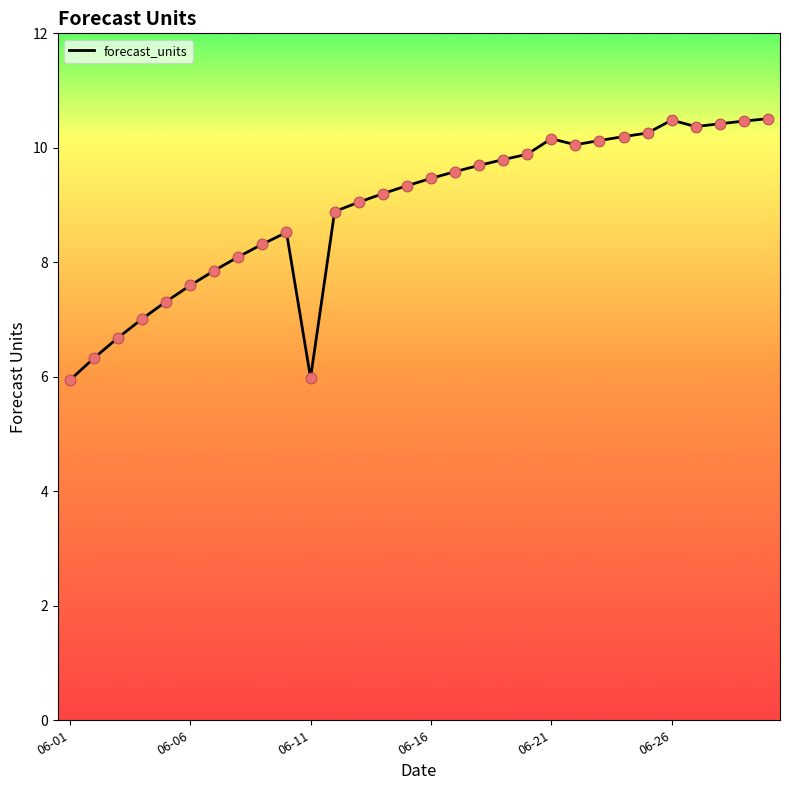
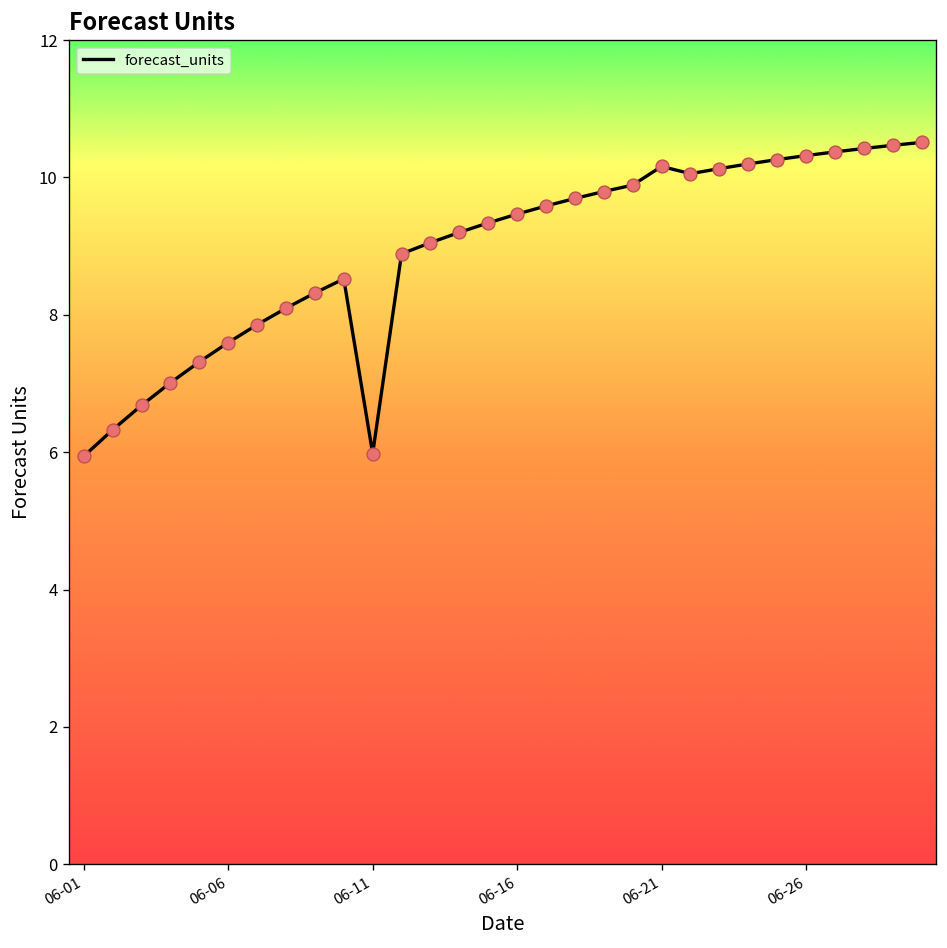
  {
    "06-01": 5.9,
    "06-06": 7.6,
    "06-11": 6.0,
    "06-16": 9.5,
    "06-21": 10.2,
-   "06-26": 10.5
+   "06-26": 10.3
  }
